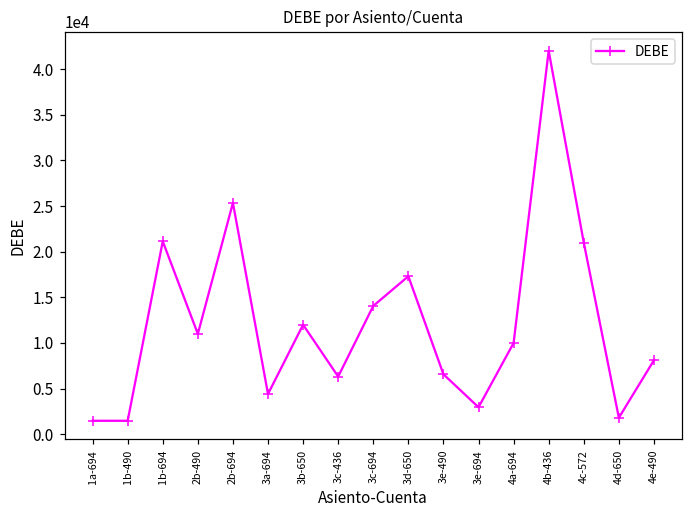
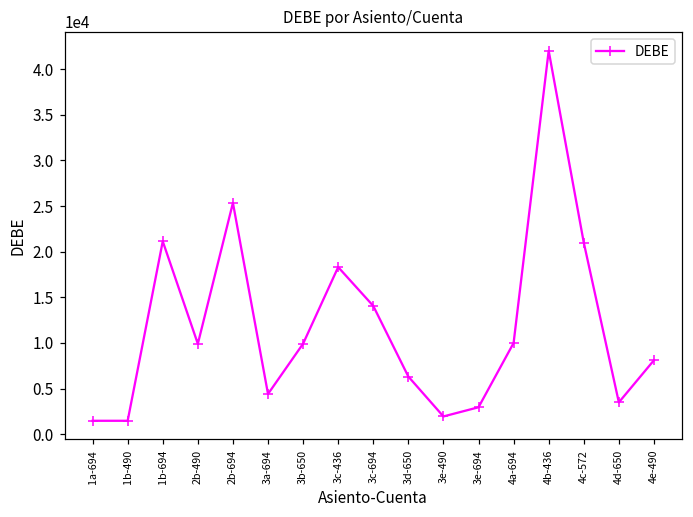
  {
    "1a-694": 1000,
    "1b-490": 1000,
    "1b-694": 21000,
-   "2b-490": 11000,
+   "2b-490": 10000,
    "2b-694": 25000,
    "3a-694": 4000,
-   "3b-650": 12000,
-   "3c-436": 6000,
+   "3b-650": 10000,
+   "3c-436": 18000,
    "3c-694": 14000,
-   "3d-650": 17000,
-   "3e-490": 7000,
+   "3d-650": 6000,
+   "3e-490": 2000,
    "3e-694": 3000,
    "4a-694": 10000,
    "4b-436": 42000,
    "4c-572": 21000,
-   "4d-650": 2000,
+   "4d-650": 4000,
    "4e-490": 8000
  }
